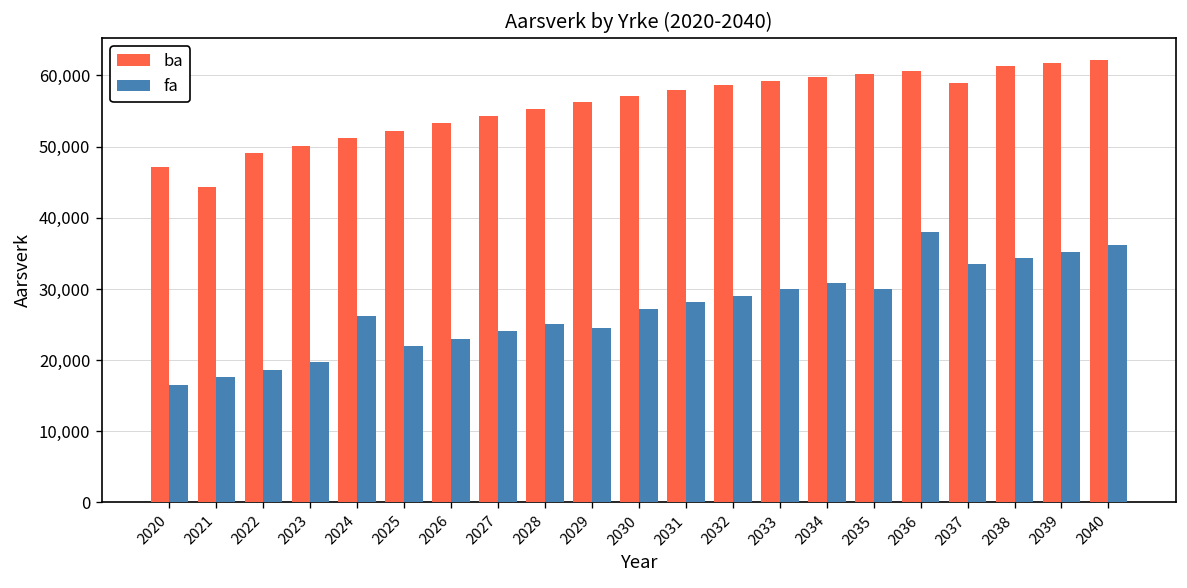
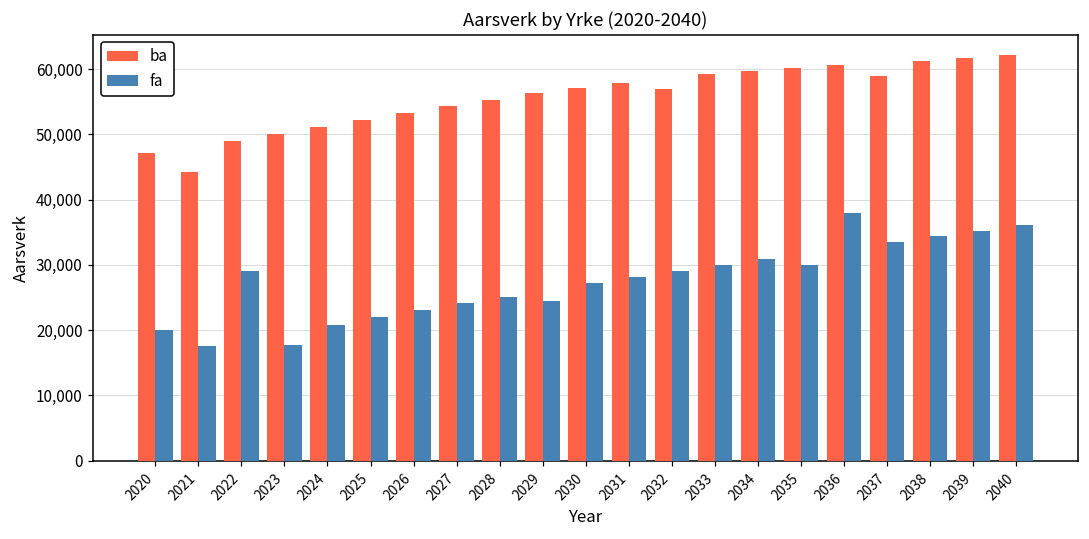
  {
    "ba": {
      "2020": "47,000",
      "2021": "44,000",
      "2022": "49,000",
      "2023": "50,000",
      "2024": "51,000",
      "2025": "52,000",
      "2026": "53,000",
      "2027": "54,000",
      "2028": "55,000",
      "2029": "56,000",
      "2030": "57,000",
      "2031": "58,000",
-     "2032": "59,000",
+     "2032": "57,000",
      "2033": "59,000",
      "2034": "60,000",
      "2035": "60,000",
      "2036": "61,000",
      "2037": "59,000",
      "2038": "61,000",
      "2039": "62,000",
      "2040": "62,000"
    },
    "fa": {
-     "2020": "17,000",
+     "2020": "20,000",
      "2021": "18,000",
-     "2022": "19,000",
-     "2023": "20,000",
-     "2024": "26,000",
+     "2022": "29,000",
+     "2023": "18,000",
+     "2024": "21,000",
      "2025": "22,000",
      "2026": "23,000",
      "2027": "24,000",
      "2028": "25,000",
      "2029": "24,000",
      "2030": "27,000",
      "2031": "28,000",
      "2032": "29,000",
      "2033": "30,000",
      "2034": "31,000",
      "2035": "30,000",
      "2036": "38,000",
      "2037": "34,000",
      "2038": "34,000",
      "2039": "35,000",
      "2040": "36,000"
    }
  }
